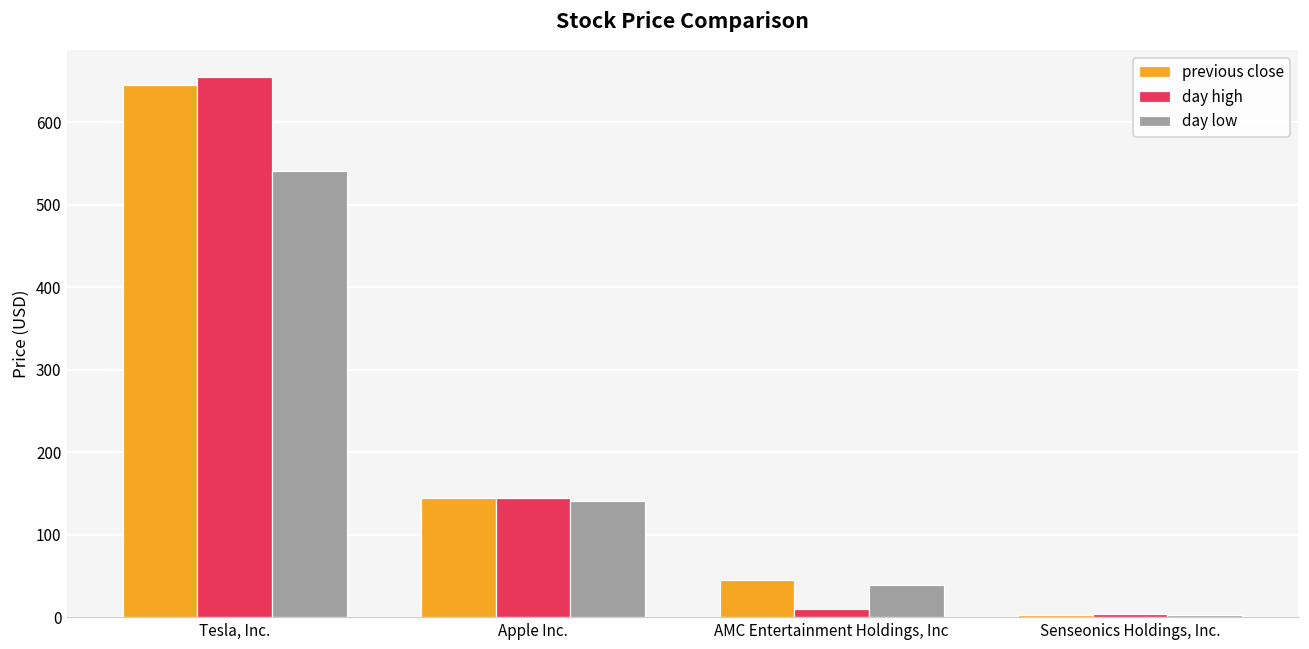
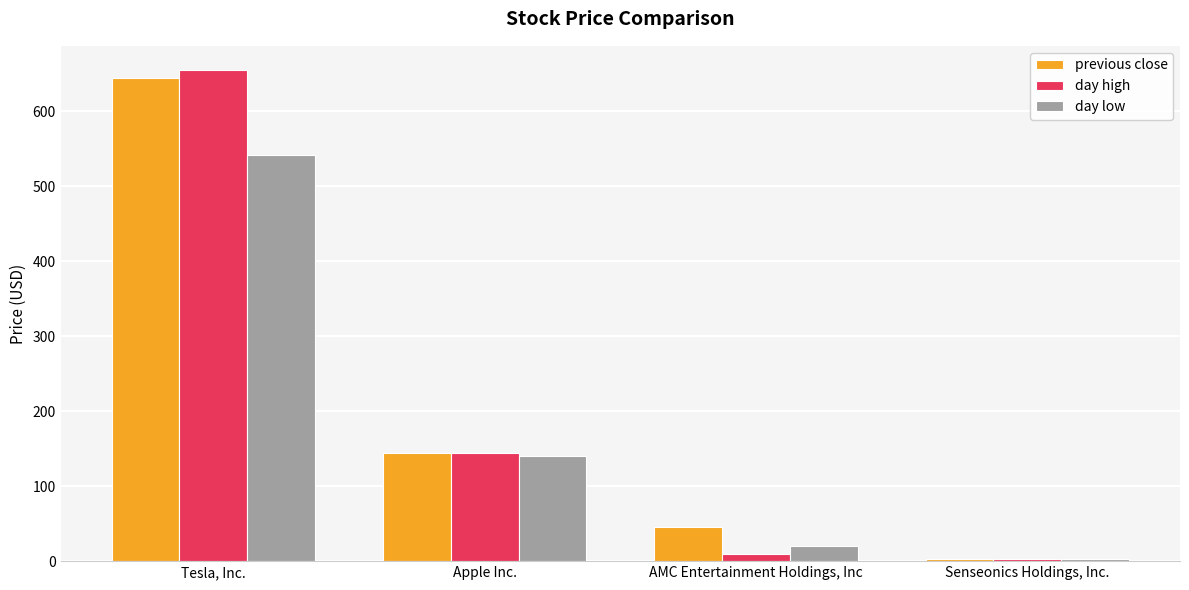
  {
    "previous close": {
      "Tesla, Inc.": 640,
      "Apple Inc.": 140,
      "AMC Entertainment Holdings, Inc": 50
    },
    "day high": {
      "Tesla, Inc.": 650,
      "Apple Inc.": 140,
      "AMC Entertainment Holdings, Inc": 10,
      "Senseonics Holdings, Inc.": 0
    },
    "day low": {
      "Tesla, Inc.": 540,
      "Apple Inc.": 140,
-     "AMC Entertainment Holdings, Inc": 40
+     "AMC Entertainment Holdings, Inc": 20
    }
  }
